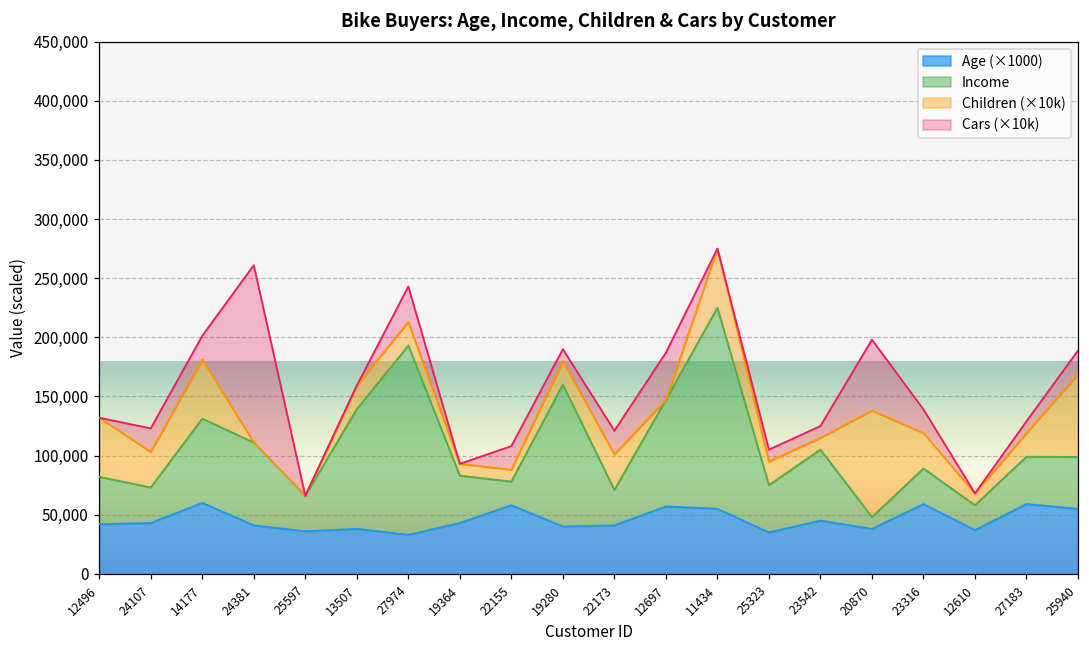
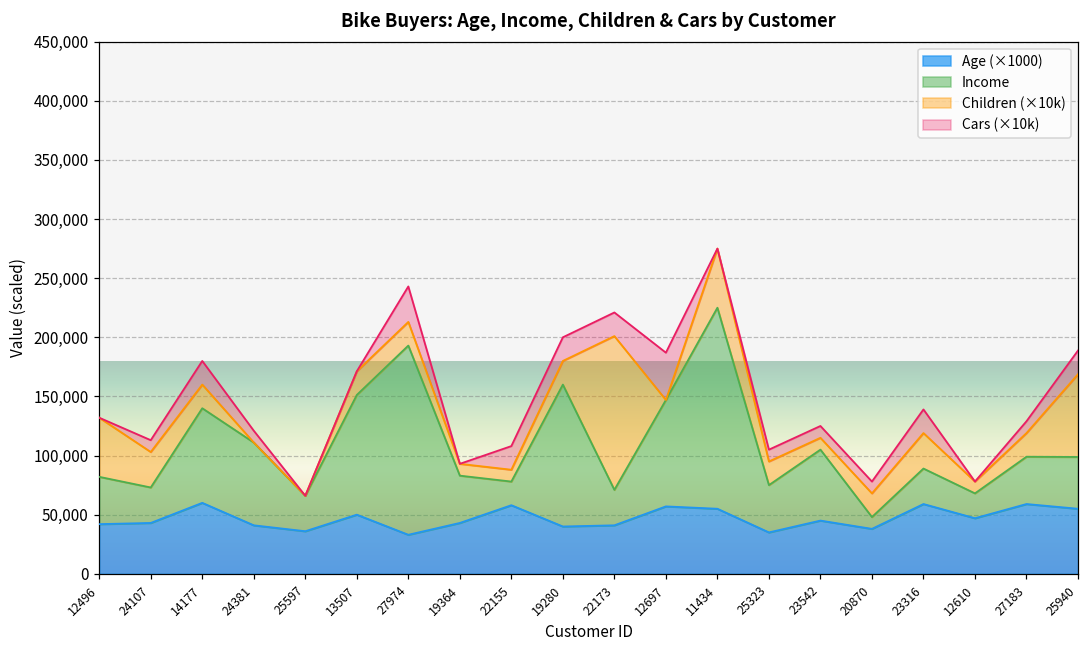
  {
    "Age (×1000)": {
      "12496": "42,000",
      "24107": "43,000",
      "14177": "60,000",
      "24381": "41,000",
      "25597": "36,000",
-     "13507": "38,000",
+     "13507": "50,000",
      "27974": "33,000",
      "19364": "43,000",
      "22155": "58,000",
      "19280": "40,000",
      "22173": "41,000",
      "12697": "57,000",
      "11434": "55,000",
      "25323": "35,000",
      "23542": "45,000",
      "20870": "38,000",
      "23316": "59,000",
-     "12610": "37,000",
+     "12610": "47,000",
      "27183": "59,000",
      "25940": "55,000"
    },
    "Income": {
      "12496": "40,000",
      "24107": "30,000",
-     "14177": "71,000",
+     "14177": "80,000",
      "13507": "101,000",
      "27974": "160,000",
      "19364": "40,000",
      "22155": "20,000",
      "19280": "120,000",
      "22173": "30,000",
      "11434": "170,000",
      "25323": "40,000",
      "23542": "60,000",
      "20870": "10,000",
      "23316": "30,000",
      "12610": "21,000",
      "27183": "40,000",
      "25940": "44,000"
    },
    "Children (×10k)": {
      "24107": "30,000",
-     "14177": "50,000",
+     "14177": "20,000",
      "27974": "20,000",
      "22155": "10,000",
      "19280": "20,000",
-     "22173": "30,000",
+     "22173": "130,000",
      "25323": "20,000",
      "23542": "10,000",
-     "20870": "90,000",
+     "20870": "20,000",
      "23316": "30,000",
      "27183": "20,000",
      "25940": "70,000"
    },
    "Cars (×10k)": {
-     "24107": "20,000",
+     "24107": "10,000",
      "14177": "20,000",
-     "24381": "150,000",
+     "24381": "10,000",
      "27974": "30,000",
      "22155": "20,000",
-     "19280": "10,000",
+     "19280": "20,000",
      "22173": "20,000",
      "12697": "40,000",
      "25323": "10,000",
      "23542": "10,000",
-     "20870": "60,000",
+     "20870": "10,000",
      "23316": "20,000",
      "27183": "10,000",
      "25940": "20,000"
    }
  }
